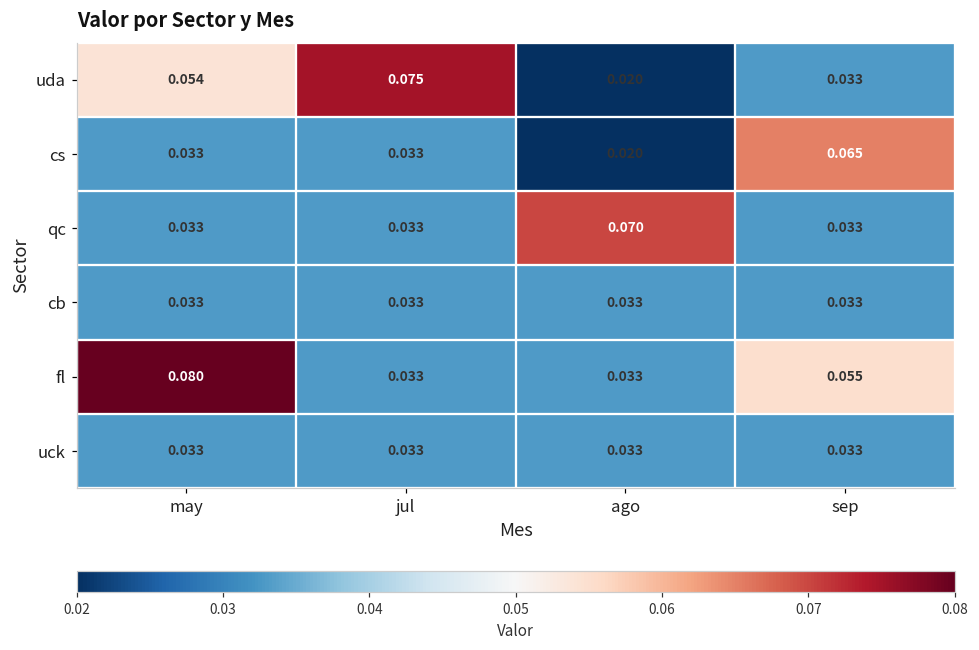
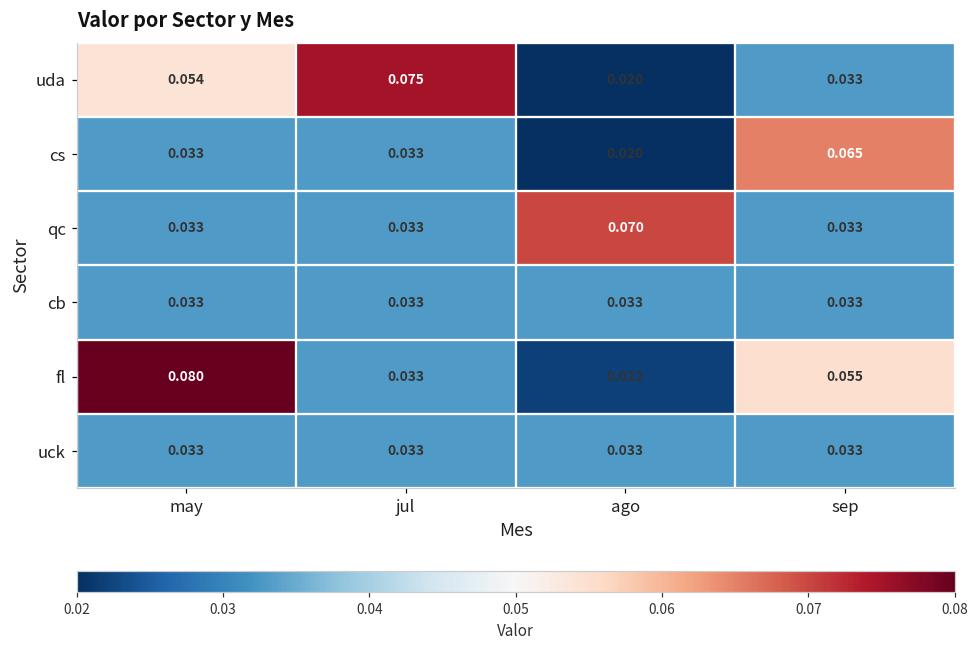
  {
    "uda": {
      "may": 0.054,
      "jul": 0.075,
      "sep": 0.033
    },
    "cs": {
      "may": 0.033,
      "jul": 0.033,
      "sep": 0.065
    },
    "qc": {
      "may": 0.033,
      "jul": 0.033,
      "ago": 0.070,
      "sep": 0.033
    },
    "cb": {
      "may": 0.033,
      "jul": 0.033,
      "ago": 0.033,
      "sep": 0.033
    },
    "fl": {
      "may": 0.080,
      "jul": 0.033,
-     "ago": 0.033,
+     "ago": 0.022,
      "sep": 0.055
    },
    "uck": {
      "may": 0.033,
      "jul": 0.033,
      "ago": 0.033,
      "sep": 0.033
    }
  }
